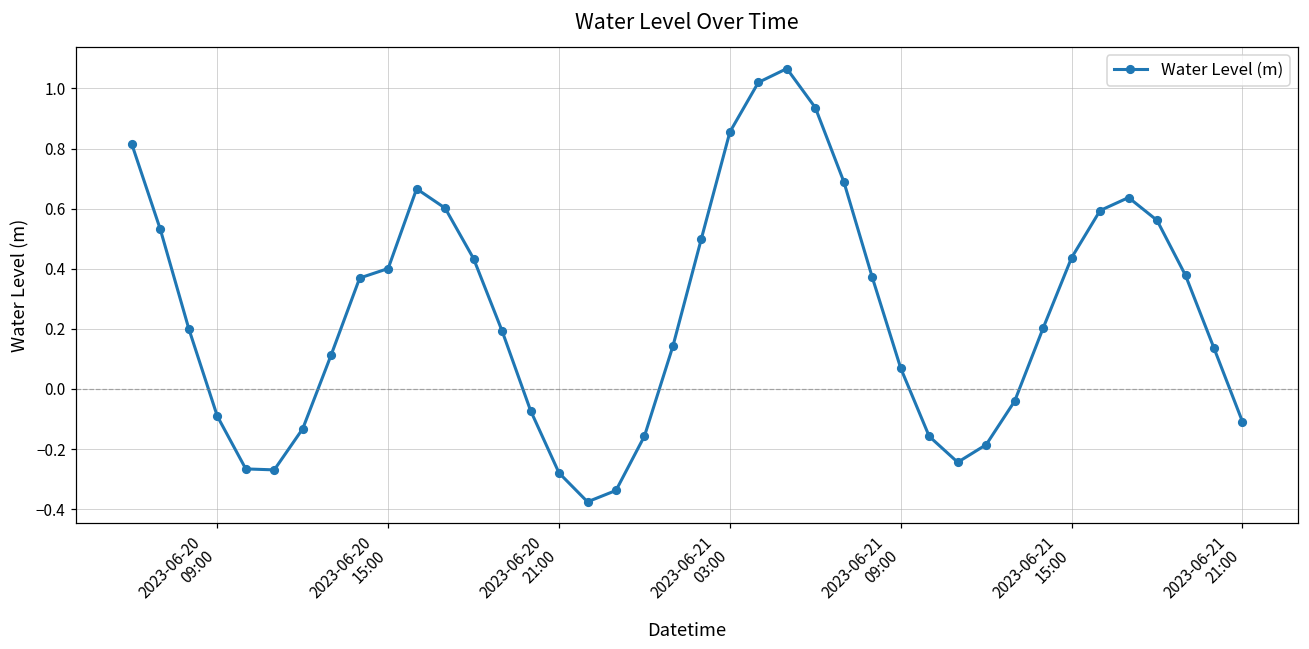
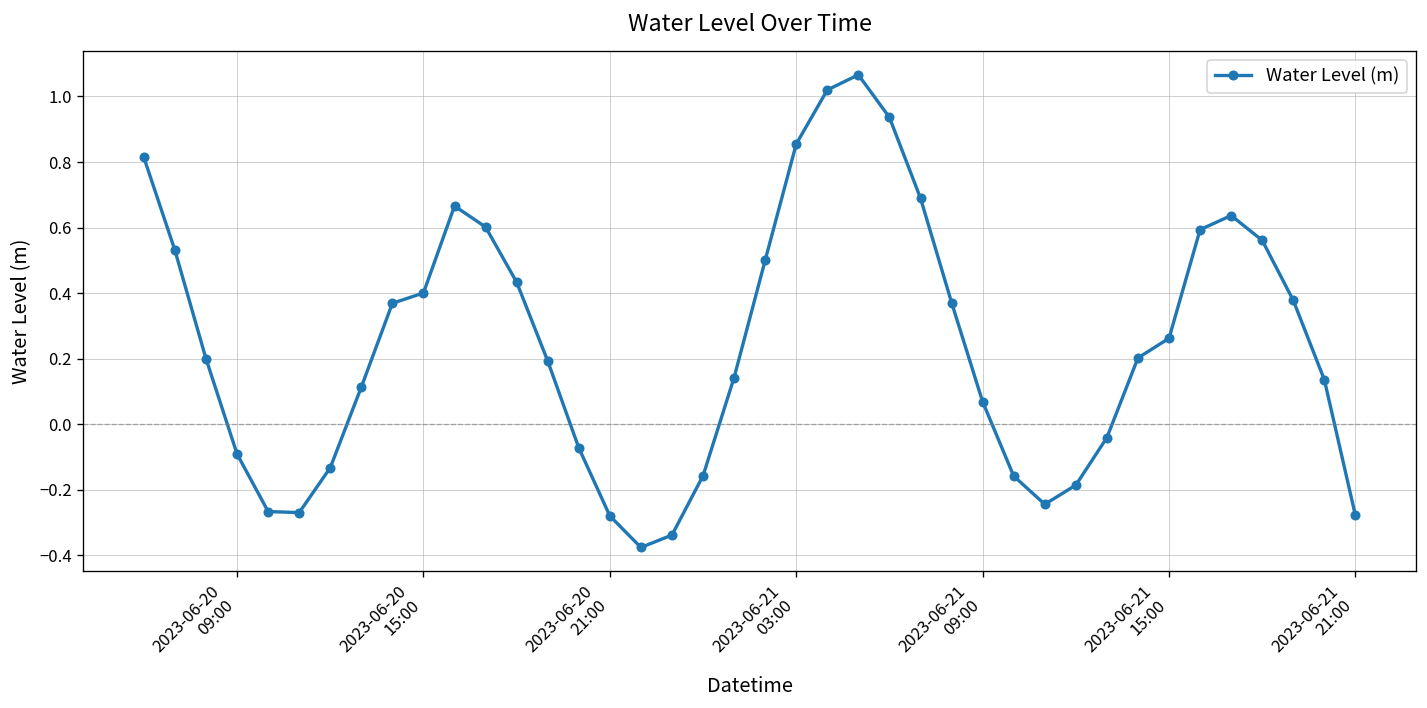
  {
    "2023-06-20 09:00": -0.09,
    "2023-06-20 15:00": 0.40,
    "2023-06-20 21:00": -0.28,
    "2023-06-21 03:00": 0.86,
    "2023-06-21 09:00": 0.07,
-   "2023-06-21 15:00": 0.44,
-   "2023-06-21 21:00": -0.11
+   "2023-06-21 15:00": 0.26,
+   "2023-06-21 21:00": -0.28
  }
